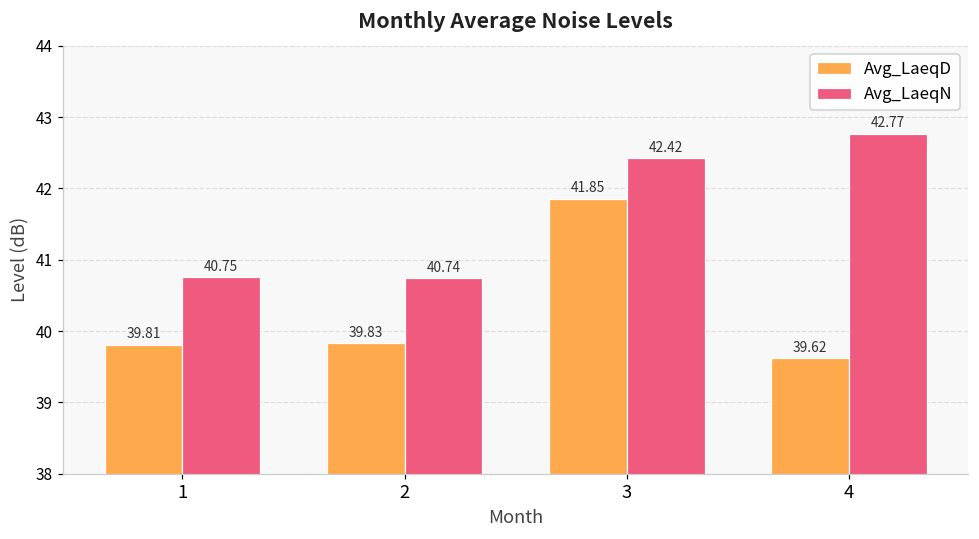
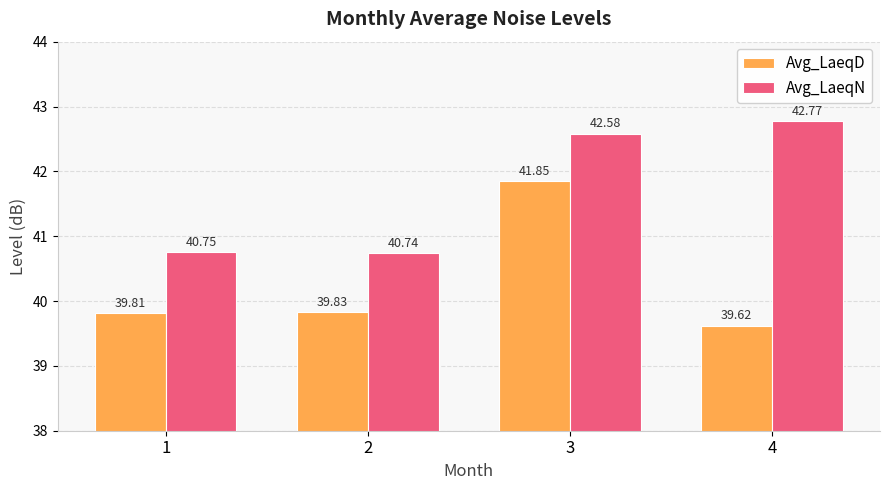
  {
    "Avg_LaeqD": {
      "1": 39.81,
      "2": 39.83,
      "3": 41.85,
      "4": 39.62
    },
    "Avg_LaeqN": {
      "1": 40.75,
      "2": 40.74,
-     "3": 42.42,
+     "3": 42.58,
      "4": 42.77
    }
  }
